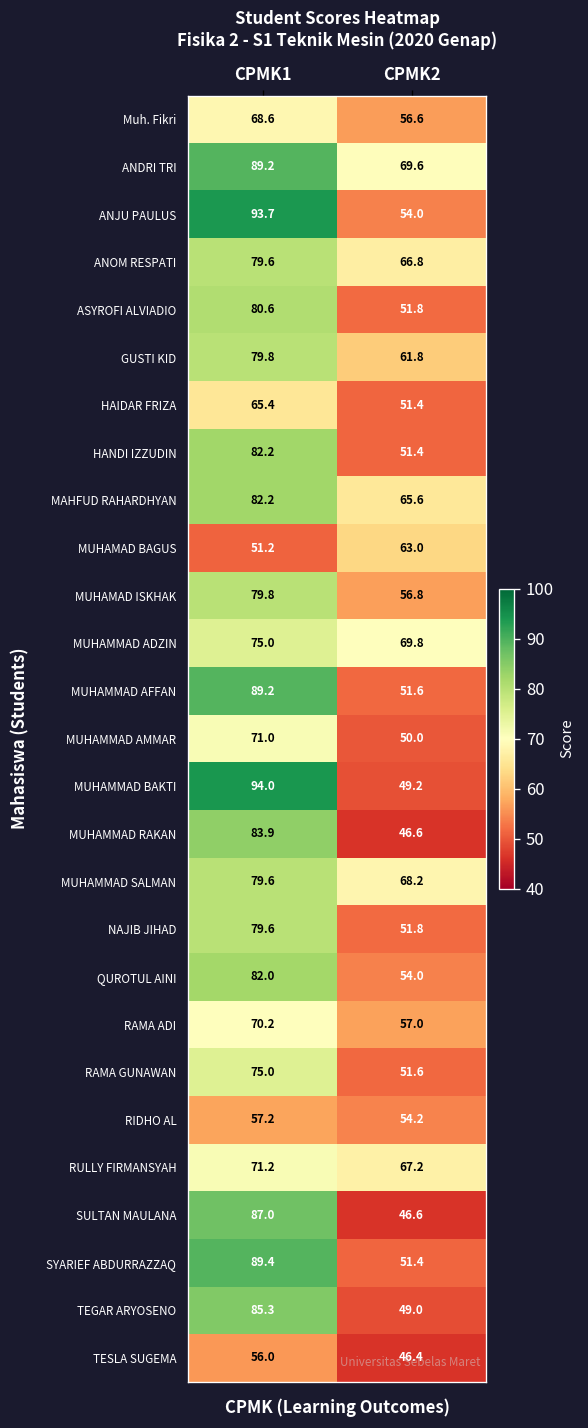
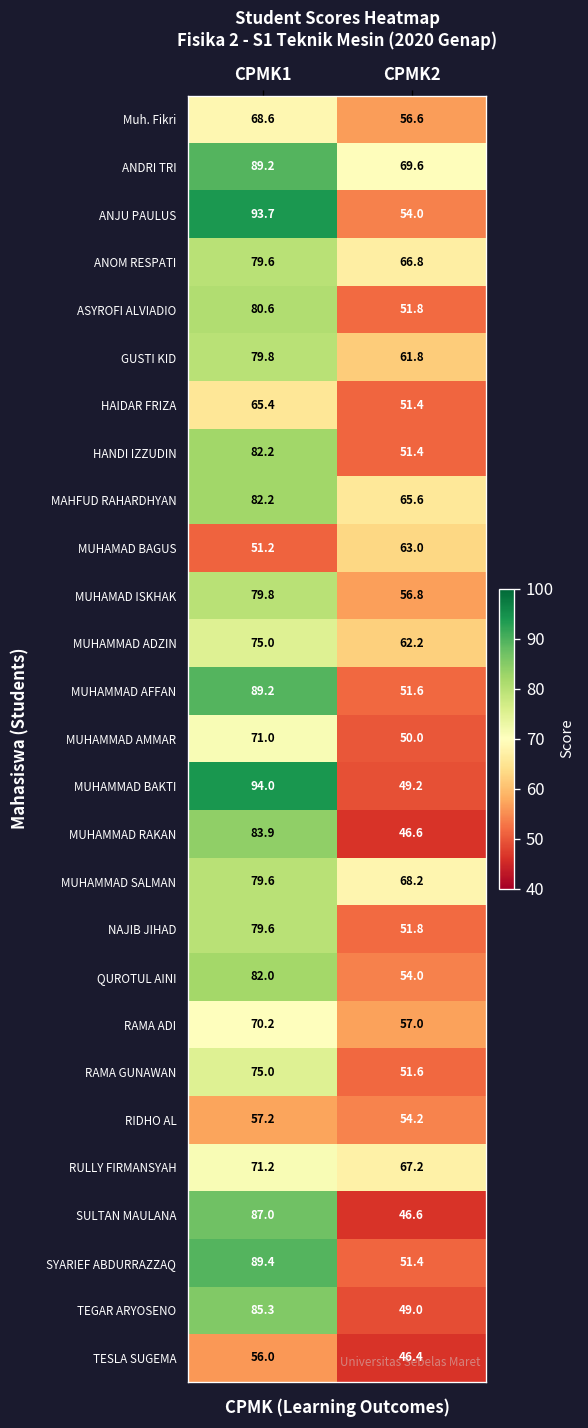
  {
    "Muh. Fikri": {
      "CPMK1": 68.6,
      "CPMK2": 56.6
    },
    "ANDRI TRI": {
      "CPMK1": 89.2,
      "CPMK2": 69.6
    },
    "ANJU PAULUS": {
      "CPMK1": 93.7,
      "CPMK2": 54.0
    },
    "ANOM RESPATI": {
      "CPMK1": 79.6,
      "CPMK2": 66.8
    },
    "ASYROFI ALVIADIO": {
      "CPMK1": 80.6,
      "CPMK2": 51.8
    },
    "GUSTI KID": {
      "CPMK1": 79.8,
      "CPMK2": 61.8
    },
    "HAIDAR FRIZA": {
      "CPMK1": 65.4,
      "CPMK2": 51.4
    },
    "HANDI IZZUDIN": {
      "CPMK1": 82.2,
      "CPMK2": 51.4
    },
    "MAHFUD RAHARDHYAN": {
      "CPMK1": 82.2,
      "CPMK2": 65.6
    },
    "MUHAMAD BAGUS": {
      "CPMK1": 51.2,
      "CPMK2": 63.0
    },
    "MUHAMAD ISKHAK": {
      "CPMK1": 79.8,
      "CPMK2": 56.8
    },
    "MUHAMMAD ADZIN": {
      "CPMK1": 75.0,
-     "CPMK2": 69.8
+     "CPMK2": 62.2
    },
    "MUHAMMAD AFFAN": {
      "CPMK1": 89.2,
      "CPMK2": 51.6
    },
    "MUHAMMAD AMMAR": {
      "CPMK1": 71.0,
      "CPMK2": 50.0
    },
    "MUHAMMAD BAKTI": {
      "CPMK1": 94.0,
      "CPMK2": 49.2
    },
    "MUHAMMAD RAKAN": {
      "CPMK1": 83.9,
      "CPMK2": 46.6
    },
    "MUHAMMAD SALMAN": {
      "CPMK1": 79.6,
      "CPMK2": 68.2
    },
    "NAJIB JIHAD": {
      "CPMK1": 79.6,
      "CPMK2": 51.8
    },
    "QUROTUL AINI": {
      "CPMK1": 82.0,
      "CPMK2": 54.0
    },
    "RAMA ADI": {
      "CPMK1": 70.2,
      "CPMK2": 57.0
    },
    "RAMA GUNAWAN": {
      "CPMK1": 75.0,
      "CPMK2": 51.6
    },
    "RIDHO AL": {
      "CPMK1": 57.2,
      "CPMK2": 54.2
    },
    "RULLY FIRMANSYAH": {
      "CPMK1": 71.2,
      "CPMK2": 67.2
    },
    "SULTAN MAULANA": {
      "CPMK1": 87.0,
      "CPMK2": 46.6
    },
    "SYARIEF ABDURRAZZAQ": {
      "CPMK1": 89.4,
      "CPMK2": 51.4
    },
    "TEGAR ARYOSENO": {
      "CPMK1": 85.3,
      "CPMK2": 49.0
    },
    "TESLA SUGEMA": {
      "CPMK1": 56.0
    }
  }
